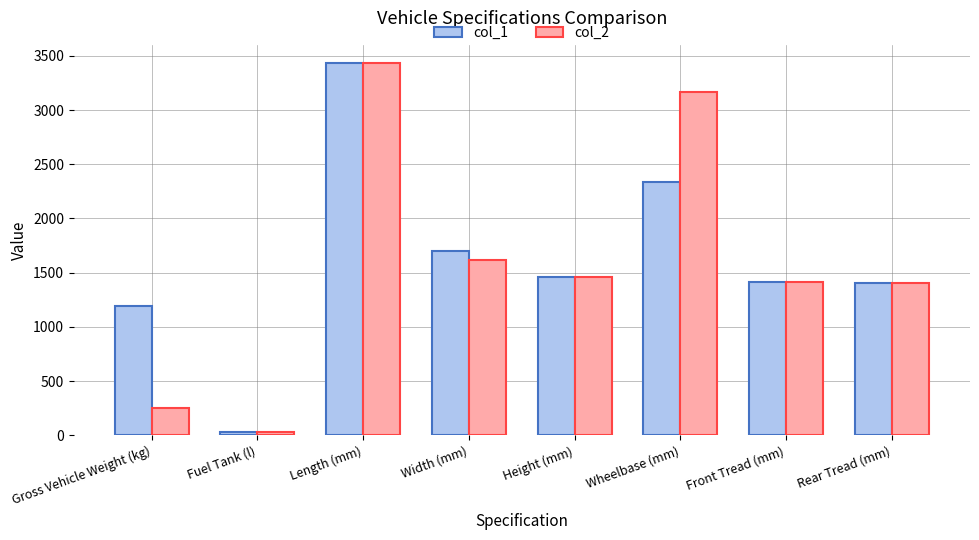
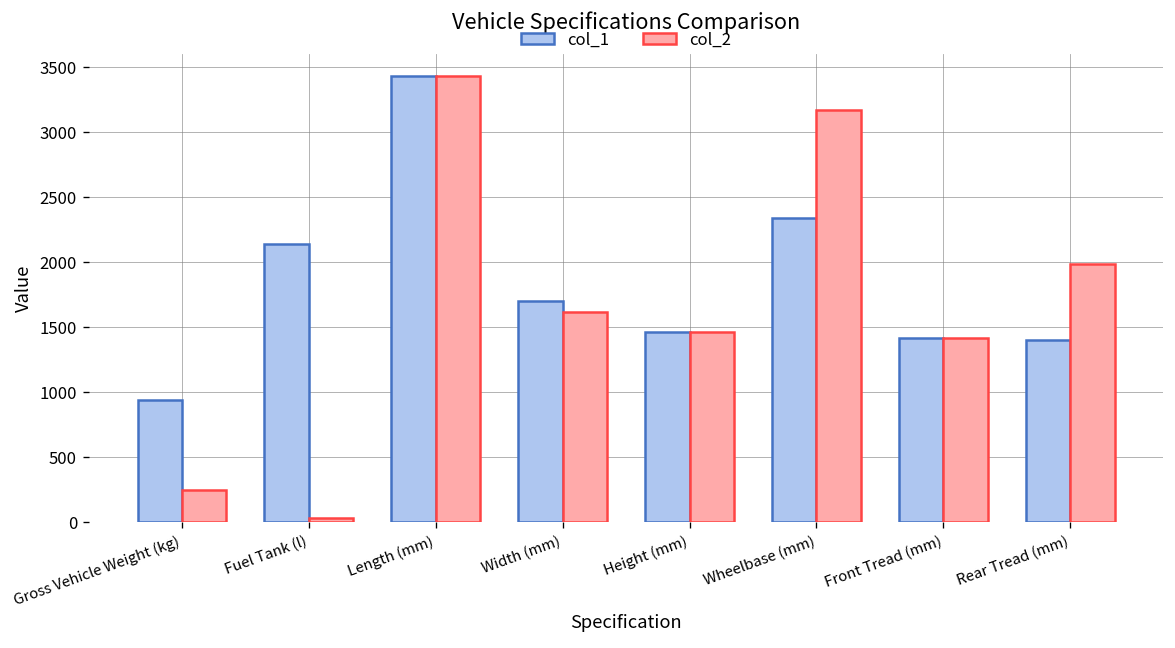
  {
    "col_1": {
-     "Gross Vehicle Weight (kg)": 1190,
-     "Fuel Tank (l)": 40,
+     "Gross Vehicle Weight (kg)": 940,
+     "Fuel Tank (l)": 2140,
      "Length (mm)": 3430,
      "Width (mm)": 1700,
      "Height (mm)": 1470,
      "Wheelbase (mm)": 2340,
      "Front Tread (mm)": 1420,
      "Rear Tread (mm)": 1410
    },
    "col_2": {
      "Gross Vehicle Weight (kg)": 250,
      "Fuel Tank (l)": 40,
      "Length (mm)": 3430,
      "Width (mm)": 1620,
      "Height (mm)": 1470,
      "Wheelbase (mm)": 3170,
      "Front Tread (mm)": 1420,
-     "Rear Tread (mm)": 1410
+     "Rear Tread (mm)": 1980
    }
  }
